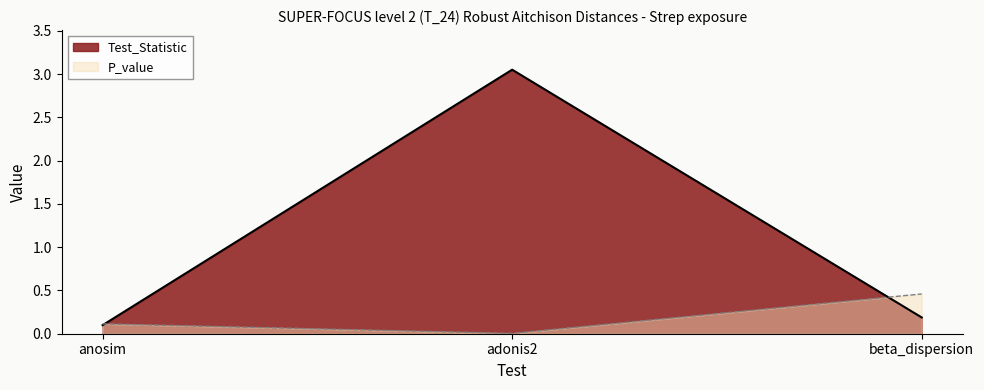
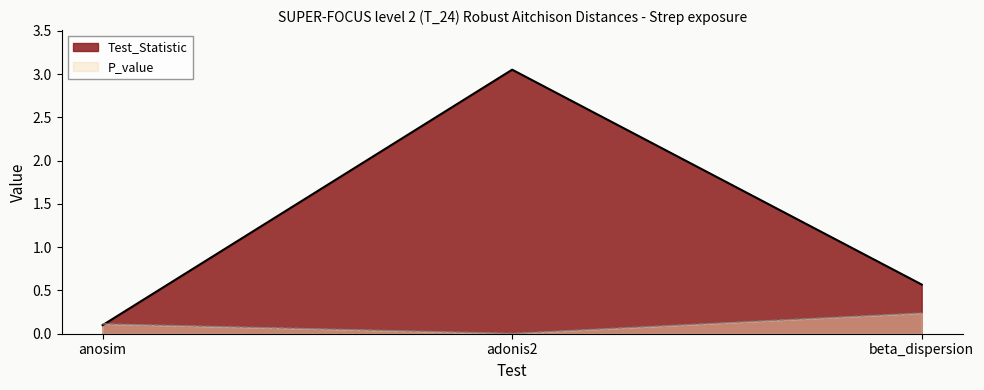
  {
    "Test_Statistic": {
      "adonis2": 3.1,
-     "beta_dispersion": 0.2
+     "beta_dispersion": 0.6
    },
    "P_value": {
      "adonis2": 0.0,
-     "beta_dispersion": 0.5
+     "beta_dispersion": 0.2
    }
  }
